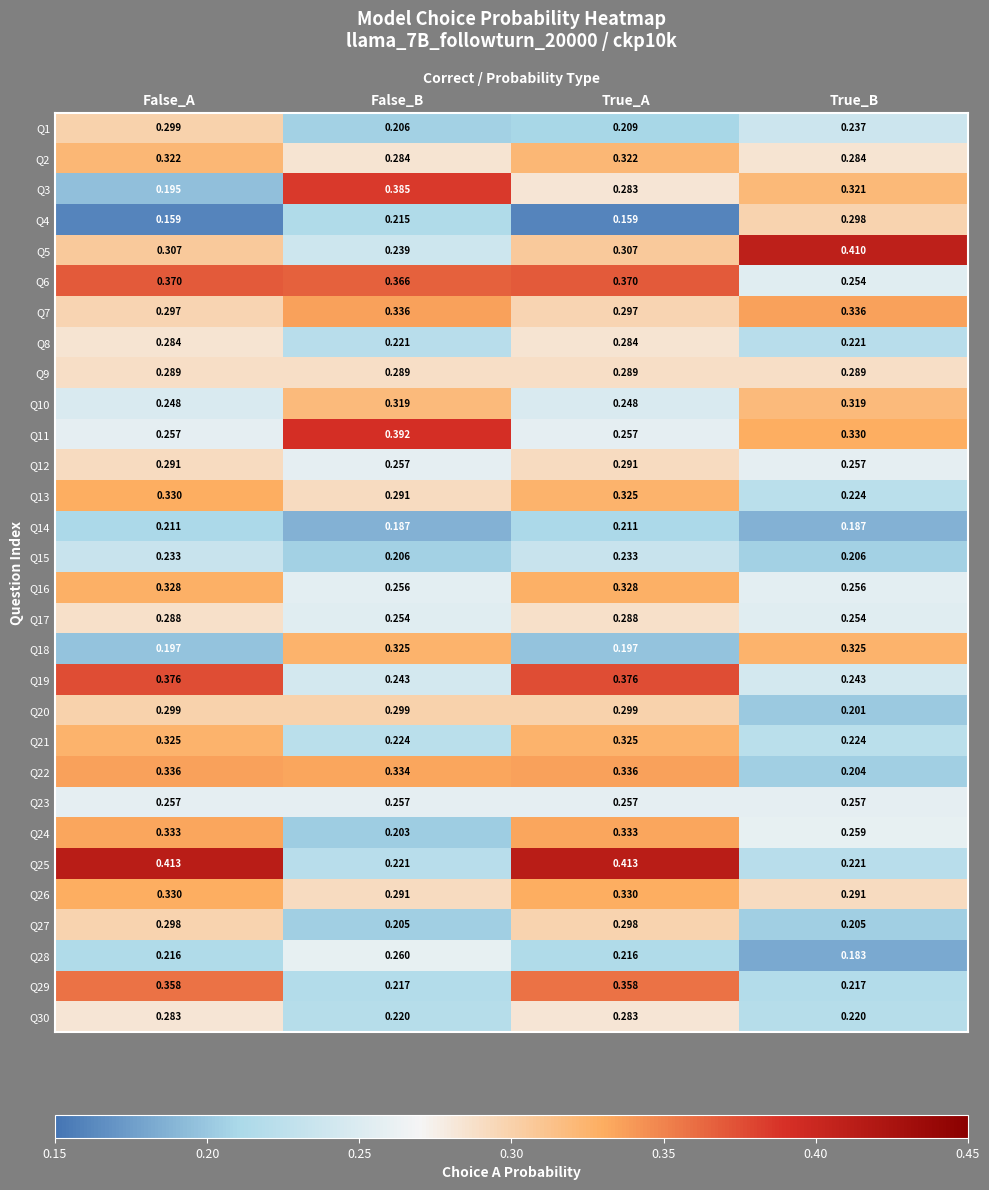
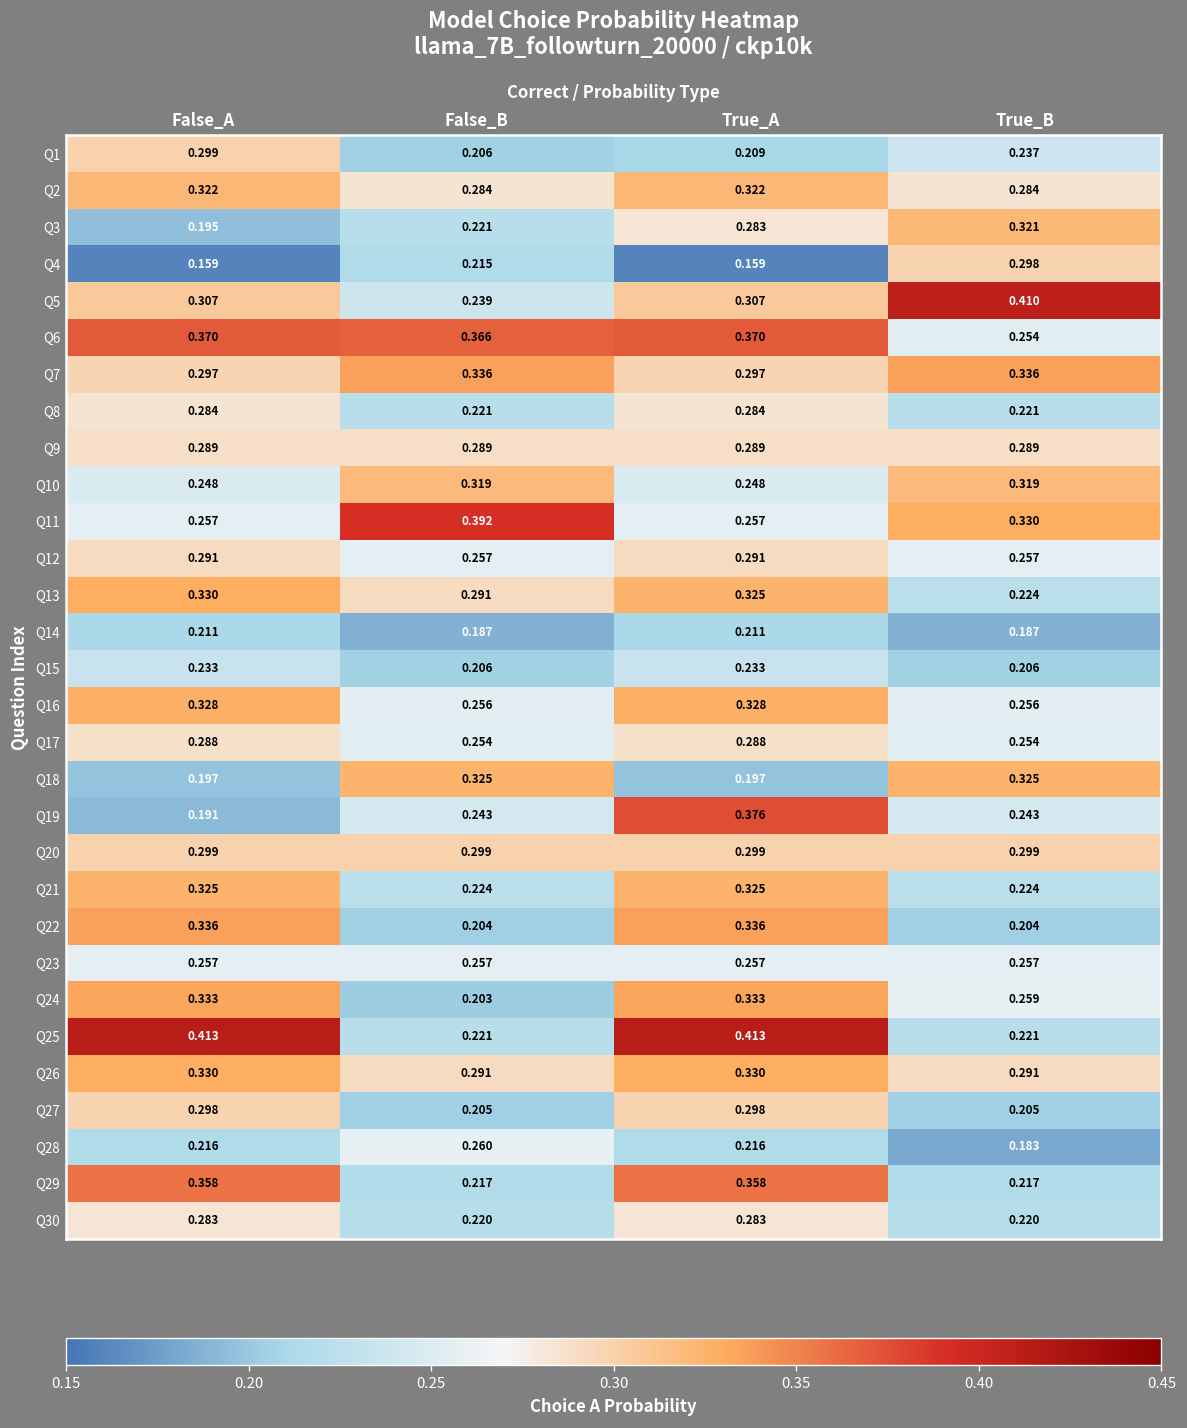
  {
    "Q1": {
      "False_A": 0.299,
      "False_B": 0.206,
      "True_A": 0.209,
      "True_B": 0.237
    },
    "Q2": {
      "False_A": 0.322,
      "False_B": 0.284,
      "True_A": 0.322,
      "True_B": 0.284
    },
    "Q3": {
      "False_A": 0.195,
-     "False_B": 0.385,
+     "False_B": 0.221,
      "True_A": 0.283,
      "True_B": 0.321
    },
    "Q4": {
      "False_A": 0.159,
      "False_B": 0.215,
      "True_A": 0.159,
      "True_B": 0.298
    },
    "Q5": {
      "False_A": 0.307,
      "False_B": 0.239,
      "True_A": 0.307,
      "True_B": 0.410
    },
    "Q6": {
      "False_A": 0.370,
      "False_B": 0.366,
      "True_A": 0.370,
      "True_B": 0.254
    },
    "Q7": {
      "False_A": 0.297,
      "False_B": 0.336,
      "True_A": 0.297,
      "True_B": 0.336
    },
    "Q8": {
      "False_A": 0.284,
      "False_B": 0.221,
      "True_A": 0.284,
      "True_B": 0.221
    },
    "Q9": {
      "False_A": 0.289,
      "False_B": 0.289,
      "True_A": 0.289,
      "True_B": 0.289
    },
    "Q10": {
      "False_A": 0.248,
      "False_B": 0.319,
      "True_A": 0.248,
      "True_B": 0.319
    },
    "Q11": {
      "False_A": 0.257,
      "False_B": 0.392,
      "True_A": 0.257,
      "True_B": 0.330
    },
    "Q12": {
      "False_A": 0.291,
      "False_B": 0.257,
      "True_A": 0.291,
      "True_B": 0.257
    },
    "Q13": {
      "False_A": 0.330,
      "False_B": 0.291,
      "True_A": 0.325,
      "True_B": 0.224
    },
    "Q14": {
      "False_A": 0.211,
      "False_B": 0.187,
      "True_A": 0.211,
      "True_B": 0.187
    },
    "Q15": {
      "False_A": 0.233,
      "False_B": 0.206,
      "True_A": 0.233,
      "True_B": 0.206
    },
    "Q16": {
      "False_A": 0.328,
      "False_B": 0.256,
      "True_A": 0.328,
      "True_B": 0.256
    },
    "Q17": {
      "False_A": 0.288,
      "False_B": 0.254,
      "True_A": 0.288,
      "True_B": 0.254
    },
    "Q18": {
      "False_A": 0.197,
      "False_B": 0.325,
      "True_A": 0.197,
      "True_B": 0.325
    },
    "Q19": {
-     "False_A": 0.376,
+     "False_A": 0.191,
      "False_B": 0.243,
      "True_A": 0.376,
      "True_B": 0.243
    },
    "Q20": {
      "False_A": 0.299,
      "False_B": 0.299,
      "True_A": 0.299,
-     "True_B": 0.201
+     "True_B": 0.299
    },
    "Q21": {
      "False_A": 0.325,
      "False_B": 0.224,
      "True_A": 0.325,
      "True_B": 0.224
    },
    "Q22": {
      "False_A": 0.336,
-     "False_B": 0.334,
+     "False_B": 0.204,
      "True_A": 0.336,
      "True_B": 0.204
    },
    "Q23": {
      "False_A": 0.257,
      "False_B": 0.257,
      "True_A": 0.257,
      "True_B": 0.257
    },
    "Q24": {
      "False_A": 0.333,
      "False_B": 0.203,
      "True_A": 0.333,
      "True_B": 0.259
    },
    "Q25": {
      "False_A": 0.413,
      "False_B": 0.221,
      "True_A": 0.413,
      "True_B": 0.221
    },
    "Q26": {
      "False_A": 0.330,
      "False_B": 0.291,
      "True_A": 0.330,
      "True_B": 0.291
    },
    "Q27": {
      "False_A": 0.298,
      "False_B": 0.205,
      "True_A": 0.298,
      "True_B": 0.205
    },
    "Q28": {
      "False_A": 0.216,
      "False_B": 0.260,
      "True_A": 0.216,
      "True_B": 0.183
    },
    "Q29": {
      "False_A": 0.358,
      "False_B": 0.217,
      "True_A": 0.358,
      "True_B": 0.217
    },
    "Q30": {
      "False_A": 0.283,
      "False_B": 0.220,
      "True_A": 0.283,
      "True_B": 0.220
    }
  }
